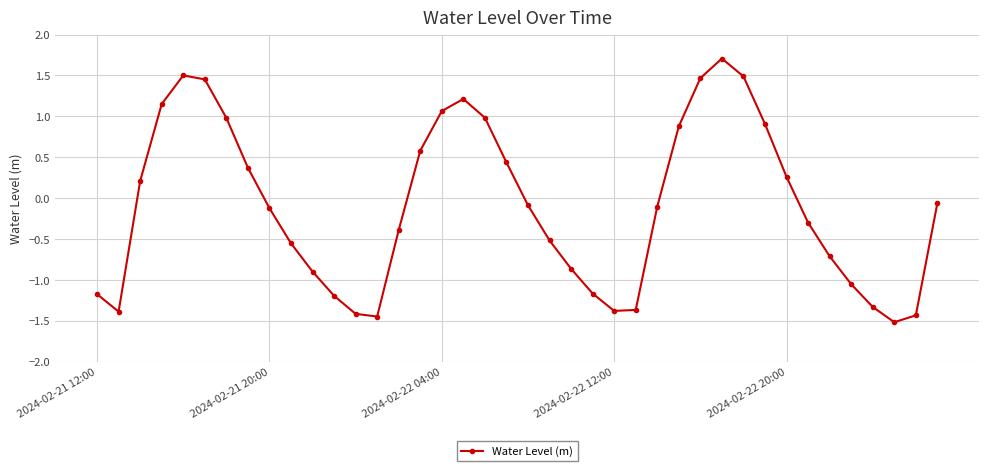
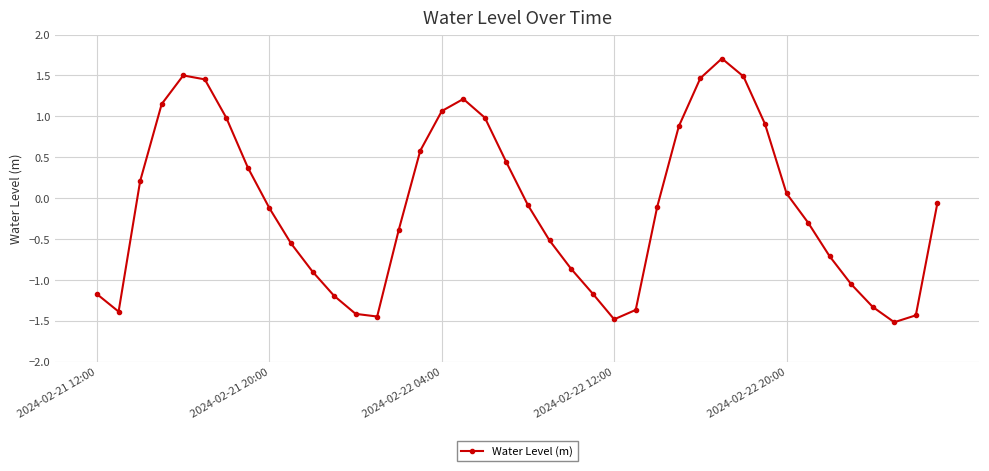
  {
    "2024-02-21 12:00": -1.2,
    "2024-02-21 20:00": -0.1,
    "2024-02-22 04:00": 1.1,
-   "2024-02-22 12:00": -1.4,
-   "2024-02-22 20:00": 0.3
+   "2024-02-22 12:00": -1.5,
+   "2024-02-22 20:00": 0.1
  }
